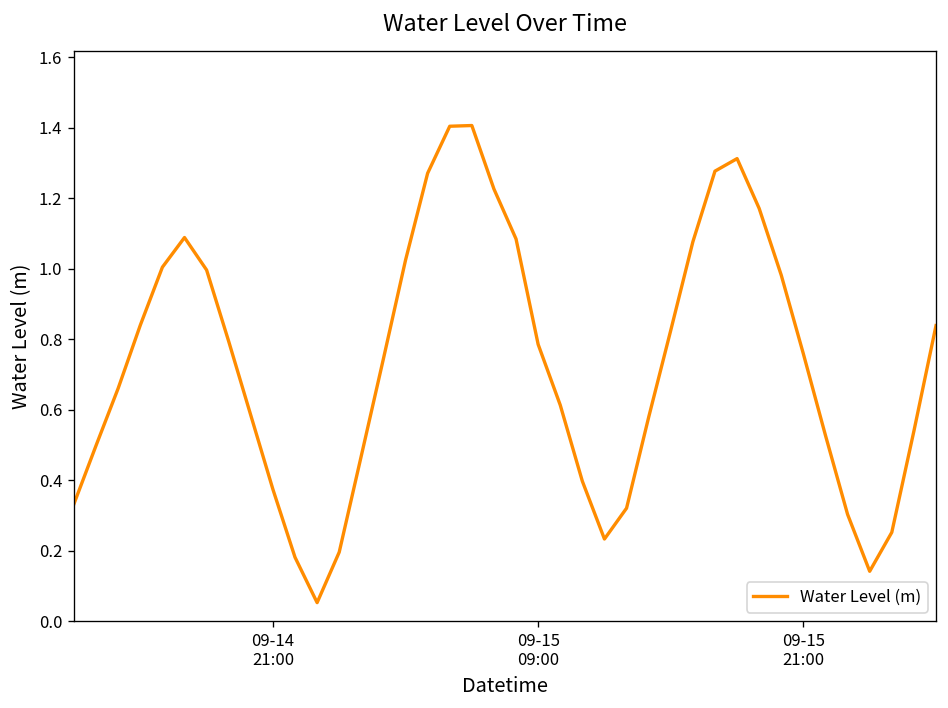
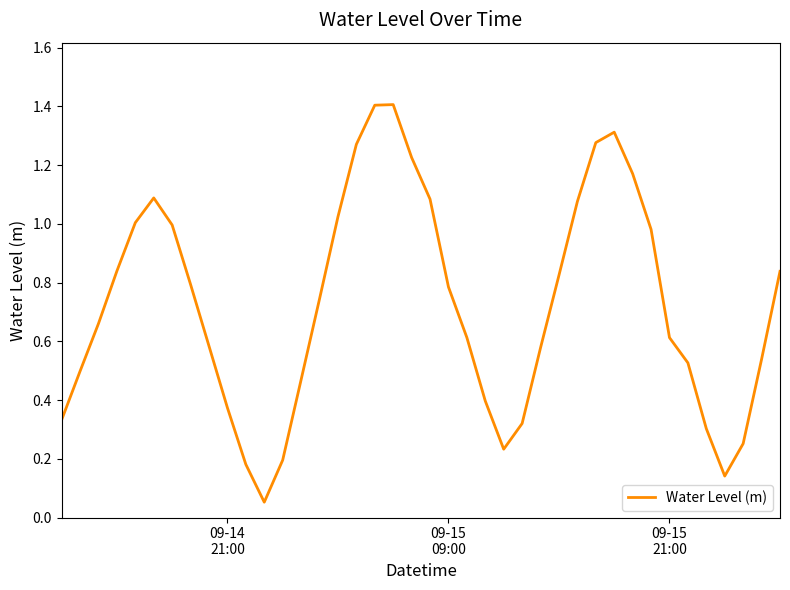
  {
    "09-14 21:00": 0.37,
    "09-15 09:00": 0.79,
-   "09-15 21:00": 0.76
+   "09-15 21:00": 0.61
  }
